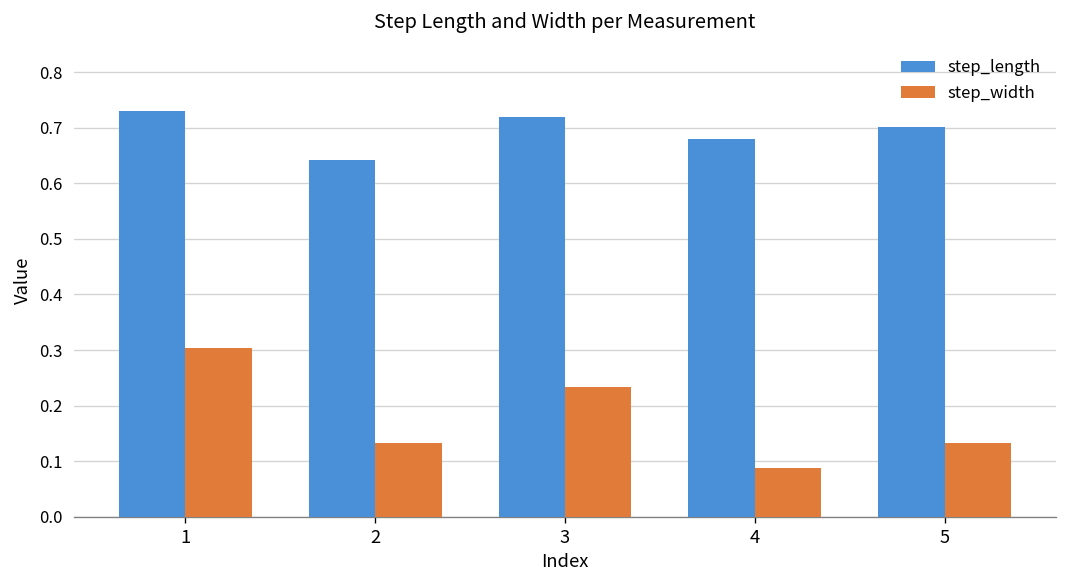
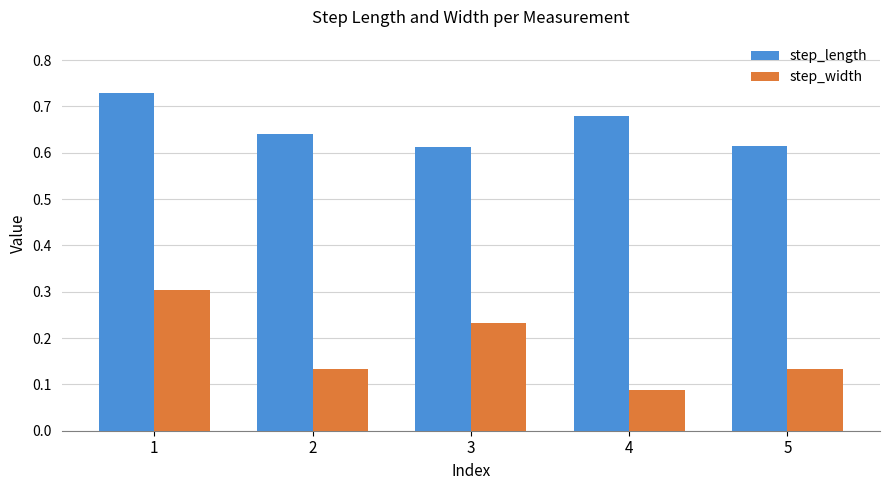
  {
    "step_length": {
      "1": 0.73,
      "2": 0.64,
-     "3": 0.72,
+     "3": 0.61,
      "4": 0.68,
-     "5": 0.70
+     "5": 0.62
    },
    "step_width": {
      "1": 0.30,
      "2": 0.13,
      "3": 0.23,
      "4": 0.09,
      "5": 0.13
    }
  }
